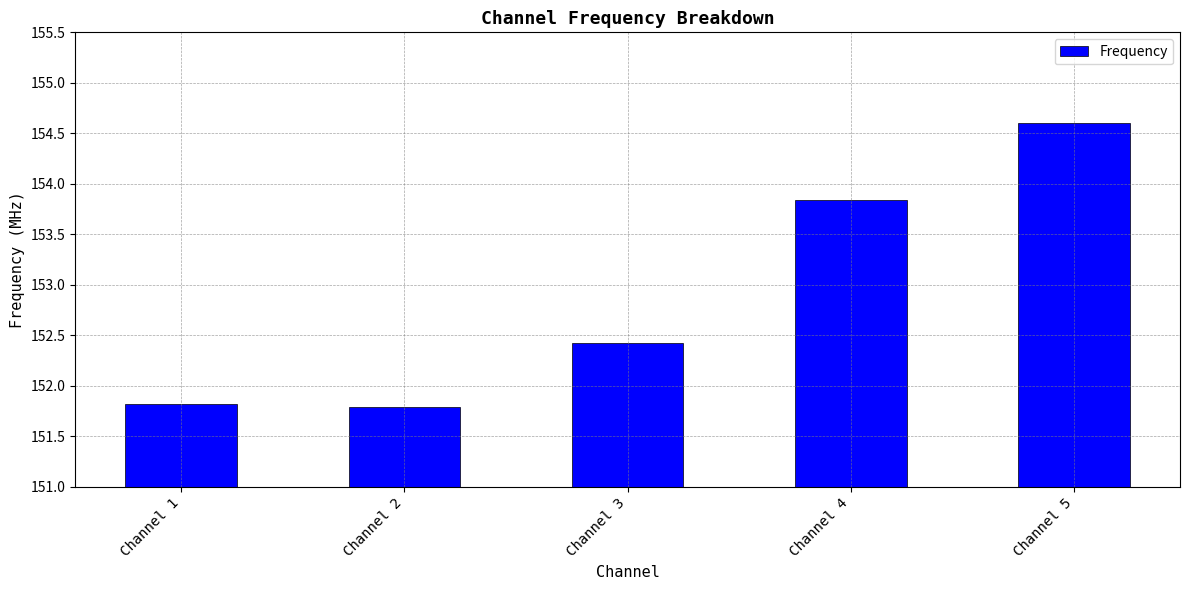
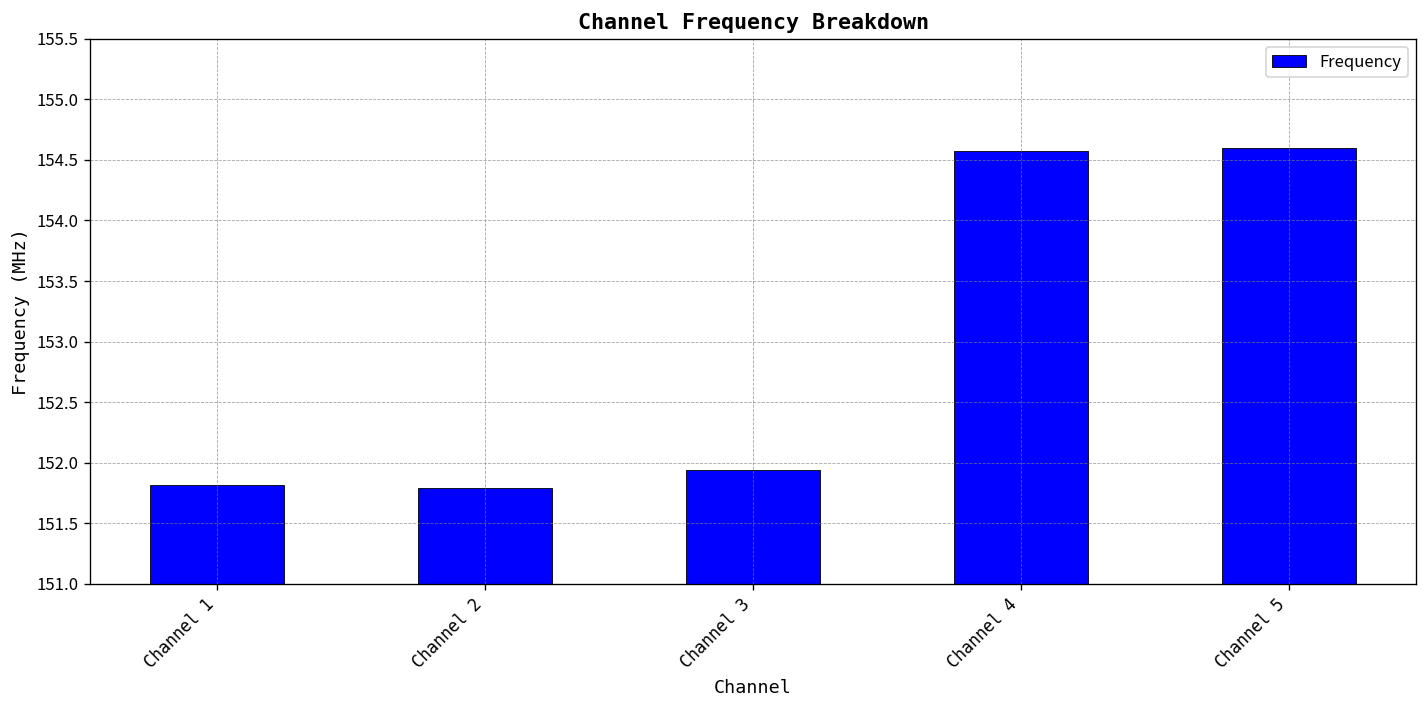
  {
    "Channel 1": 151.82,
    "Channel 2": 151.79,
-   "Channel 3": 152.42,
-   "Channel 4": 153.84,
+   "Channel 3": 151.94,
+   "Channel 4": 154.57,
    "Channel 5": 154.60
  }
